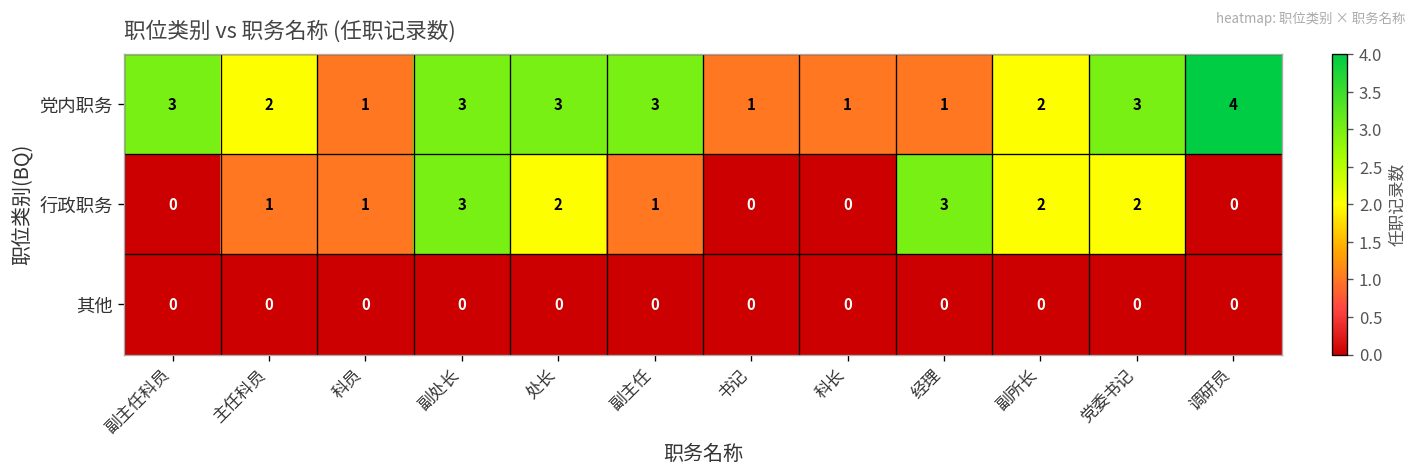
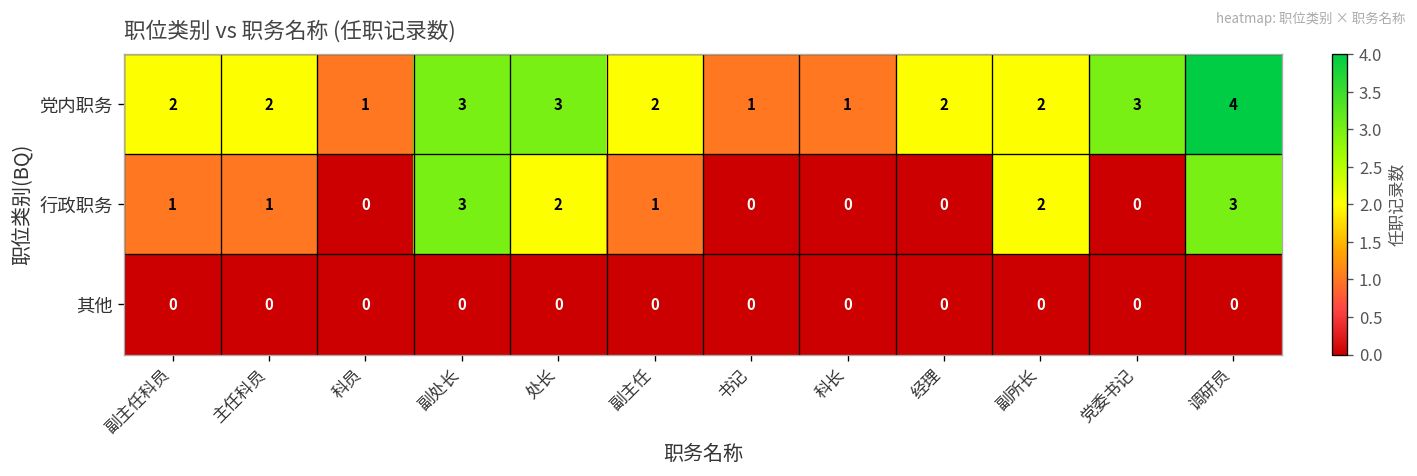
  {
    "党内职务": {
-     "副主任科员": 3,
+     "副主任科员": 2,
      "主任科员": 2,
      "科员": 1,
      "副处长": 3,
      "处长": 3,
-     "副主任": 3,
+     "副主任": 2,
      "书记": 1,
      "科长": 1,
-     "经理": 1,
+     "经理": 2,
      "副所长": 2,
      "党委书记": 3,
      "调研员": 4
    },
    "行政职务": {
-     "副主任科员": 0,
+     "副主任科员": 1,
      "主任科员": 1,
-     "科员": 1,
+     "科员": 0,
      "副处长": 3,
      "处长": 2,
      "副主任": 1,
      "书记": 0,
      "科长": 0,
-     "经理": 3,
+     "经理": 0,
      "副所长": 2,
-     "党委书记": 2,
-     "调研员": 0
+     "党委书记": 0,
+     "调研员": 3
    },
    "其他": {
      "副主任科员": 0,
      "主任科员": 0,
      "科员": 0,
      "副处长": 0,
      "处长": 0,
      "副主任": 0,
      "书记": 0,
      "科长": 0,
      "经理": 0,
      "副所长": 0,
      "党委书记": 0,
      "调研员": 0
    }
  }
